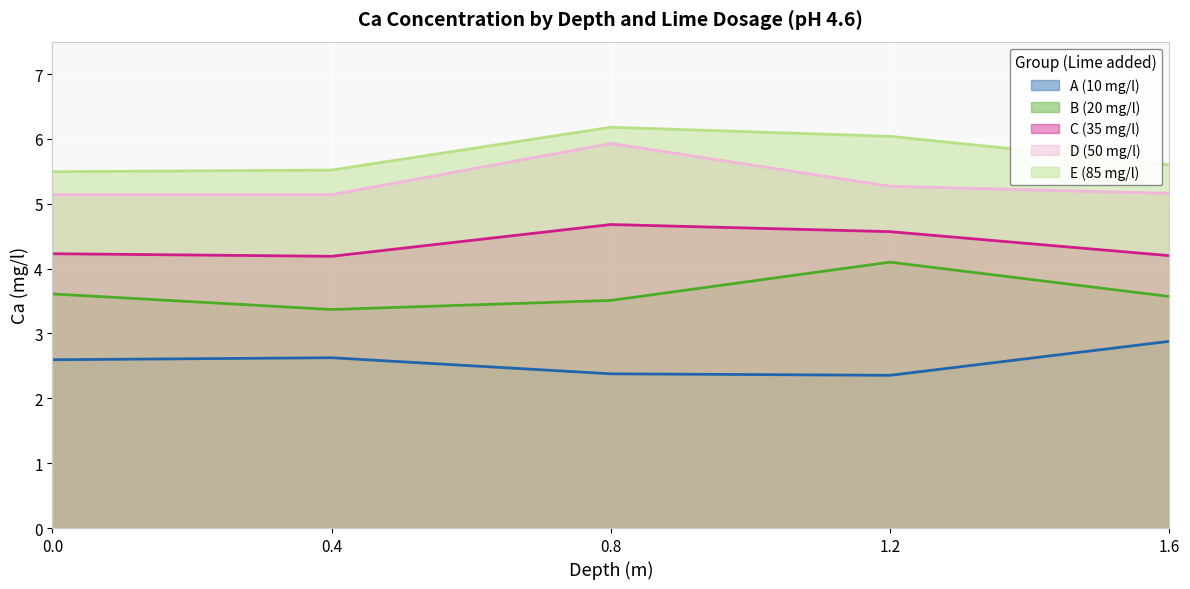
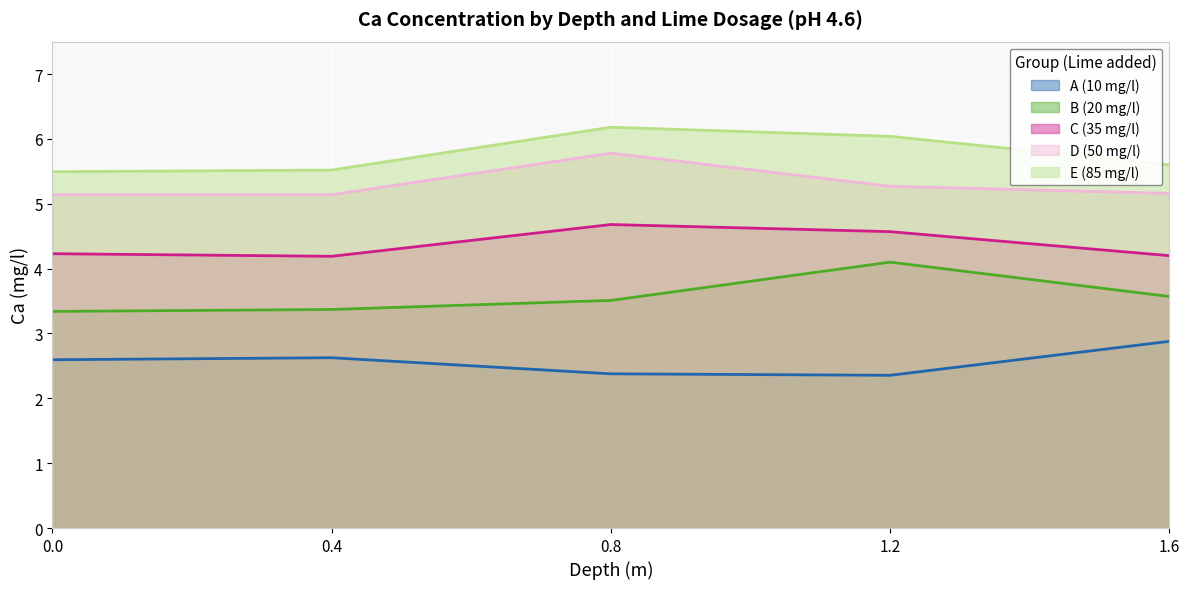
  {
    "A (10 mg/l)": {
      "0.0": 2.6,
      "0.4": 2.6,
      "0.8": 2.4,
      "1.2": 2.4,
      "1.6": 2.9
    },
    "B (20 mg/l)": {
-     "0.0": 3.6,
+     "0.0": 3.3,
      "0.4": 3.4,
      "0.8": 3.5,
      "1.2": 4.1,
      "1.6": 3.6
    },
    "C (35 mg/l)": {
      "0.0": 4.2,
      "0.4": 4.2,
      "0.8": 4.7,
      "1.2": 4.6,
      "1.6": 4.2
    },
    "D (50 mg/l)": {
      "0.0": 5.1,
      "0.4": 5.1,
-     "0.8": 5.9,
+     "0.8": 5.8,
      "1.2": 5.3,
      "1.6": 5.2
    },
    "E (85 mg/l)": {
      "0.0": 5.5,
      "0.4": 5.5,
      "0.8": 6.2,
      "1.2": 6.0,
      "1.6": 5.6
    }
  }
